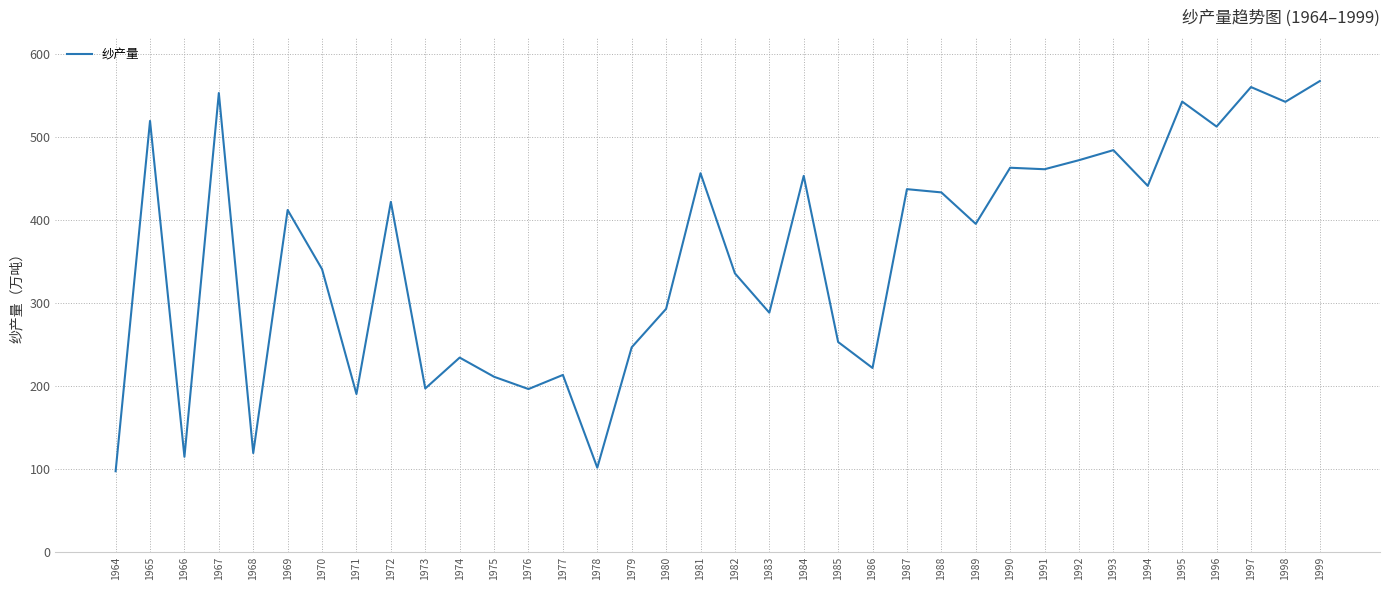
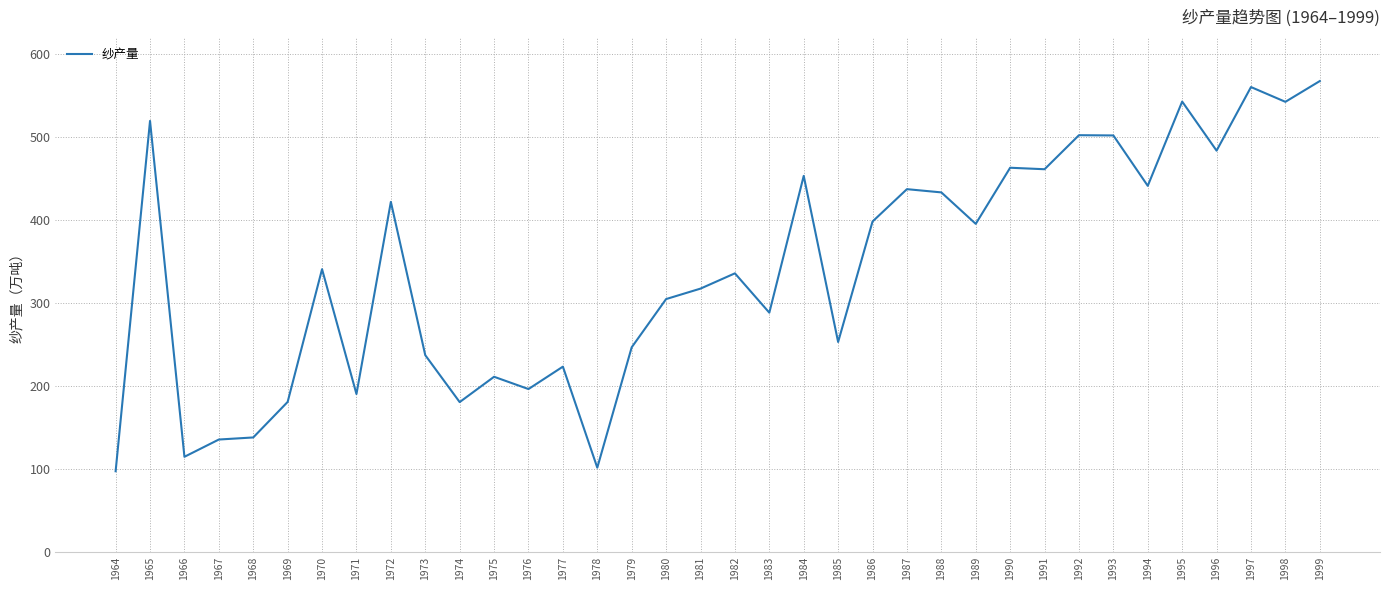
  {
    "1964": 100,
    "1965": 520,
    "1966": 110,
-   "1967": 550,
-   "1968": 120,
-   "1969": 410,
+   "1967": 140,
+   "1968": 140,
+   "1969": 180,
    "1970": 340,
    "1971": 190,
    "1972": 420,
-   "1973": 200,
-   "1974": 230,
+   "1973": 240,
+   "1974": 180,
    "1975": 210,
    "1976": 200,
-   "1977": 210,
+   "1977": 220,
    "1978": 100,
    "1979": 250,
-   "1980": 290,
-   "1981": 460,
+   "1980": 300,
+   "1981": 320,
    "1982": 340,
    "1983": 290,
    "1984": 450,
    "1985": 250,
-   "1986": 220,
+   "1986": 400,
    "1987": 440,
    "1988": 430,
    "1989": 400,
    "1990": 460,
    "1991": 460,
-   "1992": 470,
-   "1993": 480,
+   "1992": 500,
+   "1993": 500,
    "1994": 440,
    "1995": 540,
-   "1996": 510,
+   "1996": 480,
    "1997": 560,
    "1998": 540,
    "1999": 570
  }
